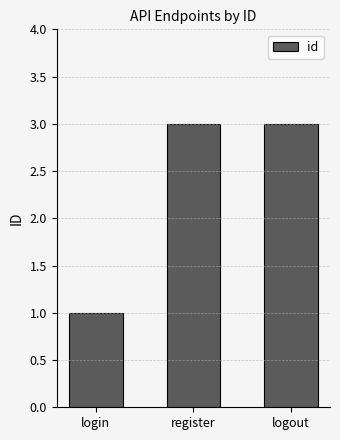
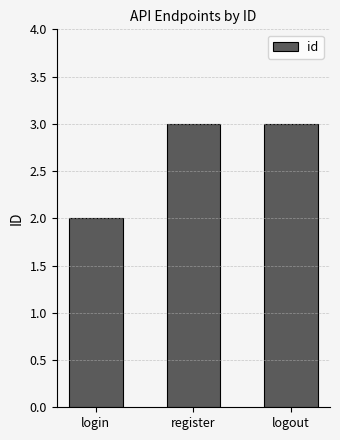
  {
-   "login": 1,
+   "login": 2,
    "register": 3,
    "logout": 3
  }
